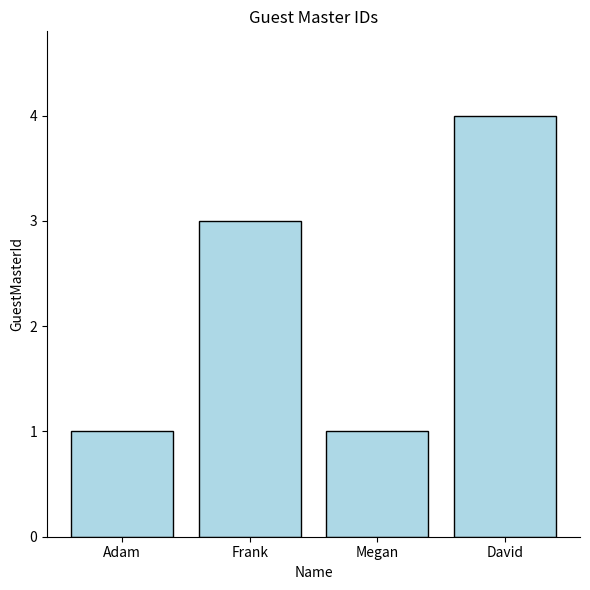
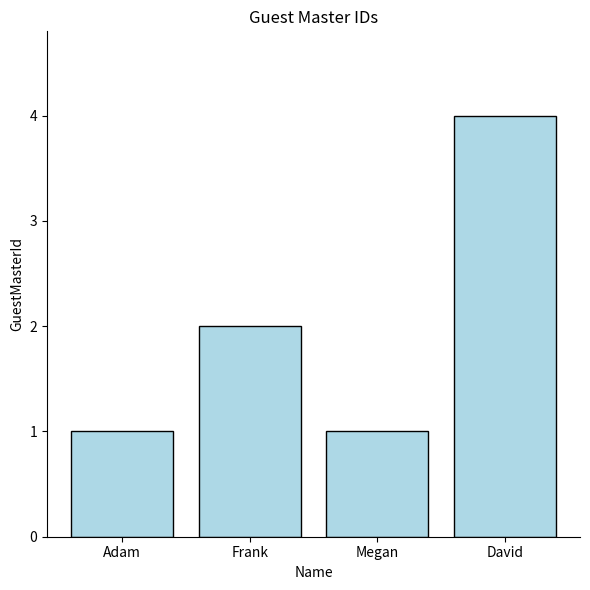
  {
    "Adam": 1,
-   "Frank": 3,
+   "Frank": 2,
    "Megan": 1,
    "David": 4
  }
